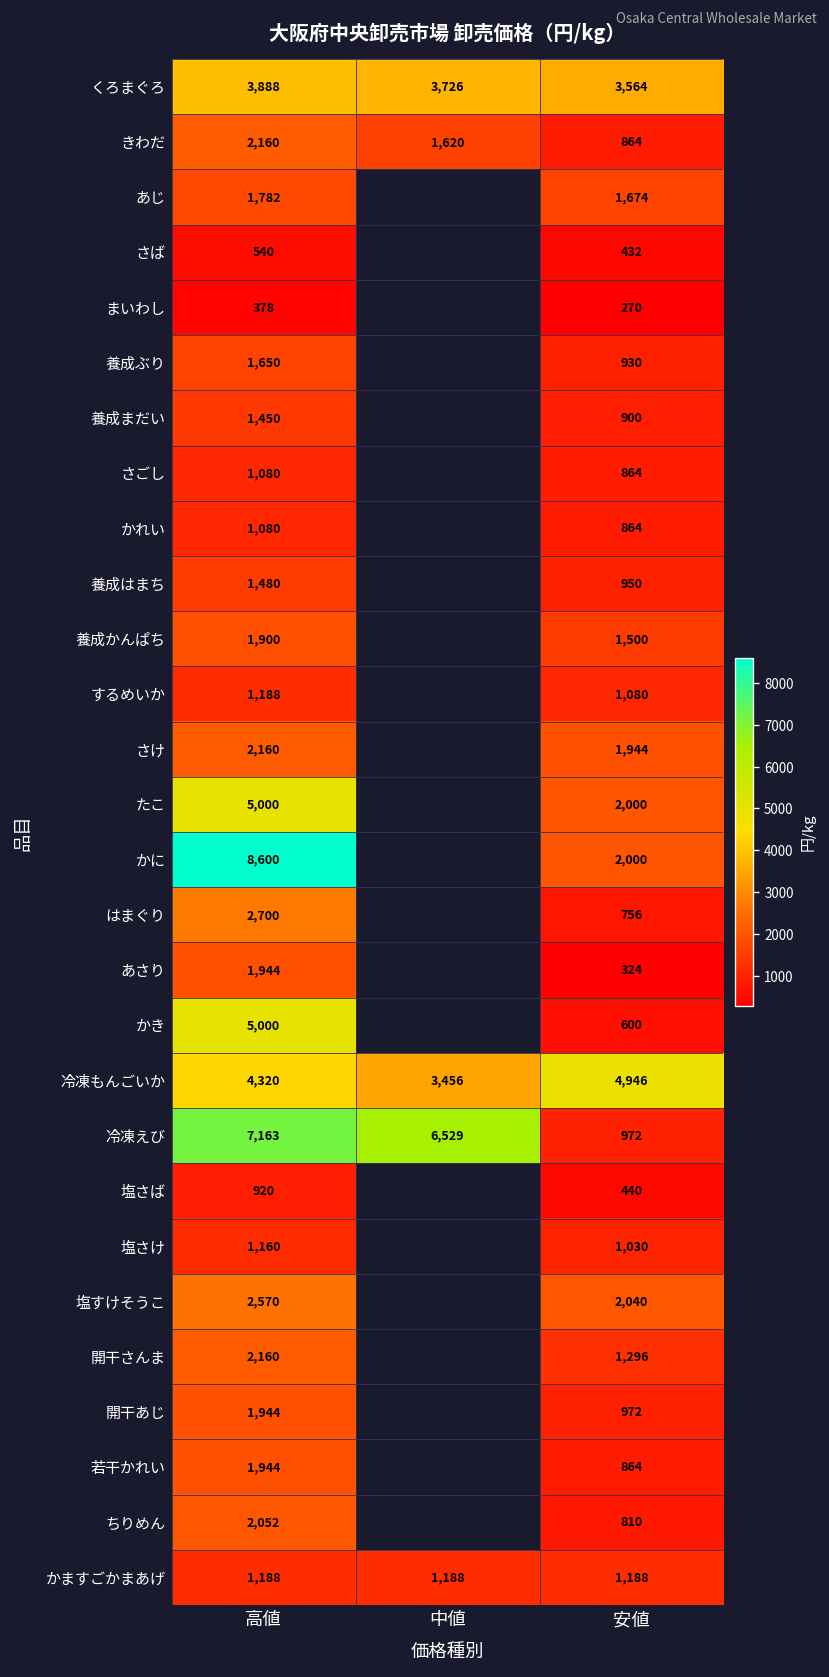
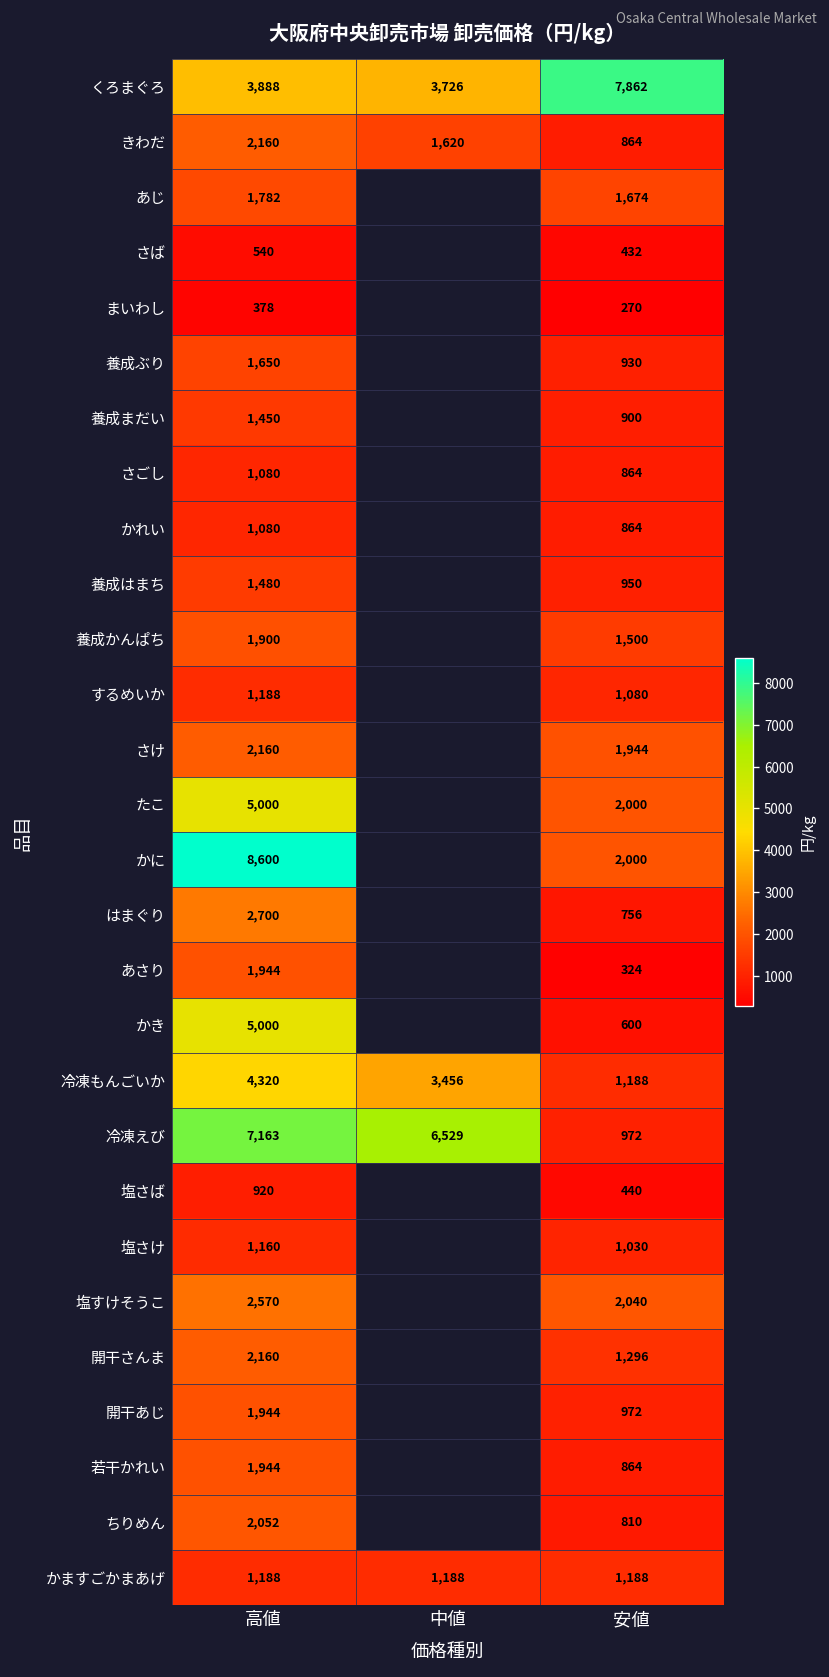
  {
    "くろまぐろ": {
      "高値": "3,888",
      "中値": "3,726",
-     "安値": "3,564"
+     "安値": "7,862"
    },
    "きわだ": {
      "高値": "2,160",
      "中値": "1,620",
      "安値": "864"
    },
    "あじ": {
      "高値": "1,782",
      "安値": "1,674"
    },
    "さば": {
      "高値": "540",
      "安値": "432"
    },
    "まいわし": {
      "高値": "378",
      "安値": "270"
    },
    "養成ぶり": {
      "高値": "1,650",
      "安値": "930"
    },
    "養成まだい": {
      "高値": "1,450",
      "安値": "900"
    },
    "さごし": {
      "高値": "1,080",
      "安値": "864"
    },
    "かれい": {
      "高値": "1,080",
      "安値": "864"
    },
    "養成はまち": {
      "高値": "1,480",
      "安値": "950"
    },
    "養成かんぱち": {
      "高値": "1,900",
      "安値": "1,500"
    },
    "するめいか": {
      "高値": "1,188",
      "安値": "1,080"
    },
    "さけ": {
      "高値": "2,160",
      "安値": "1,944"
    },
    "たこ": {
      "高値": "5,000",
      "安値": "2,000"
    },
    "かに": {
      "高値": "8,600",
      "安値": "2,000"
    },
    "はまぐり": {
      "高値": "2,700",
      "安値": "756"
    },
    "あさり": {
      "高値": "1,944",
      "安値": "324"
    },
    "かき": {
      "高値": "5,000",
      "安値": "600"
    },
    "冷凍もんごいか": {
      "高値": "4,320",
      "中値": "3,456",
-     "安値": "4,946"
+     "安値": "1,188"
    },
    "冷凍えび": {
      "高値": "7,163",
      "中値": "6,529",
      "安値": "972"
    },
    "塩さば": {
      "高値": "920",
      "安値": "440"
    },
    "塩さけ": {
      "高値": "1,160",
      "安値": "1,030"
    },
    "塩すけそうこ": {
      "高値": "2,570",
      "安値": "2,040"
    },
    "開干さんま": {
      "高値": "2,160",
      "安値": "1,296"
    },
    "開干あじ": {
      "高値": "1,944",
      "安値": "972"
    },
    "若干かれい": {
      "高値": "1,944",
      "安値": "864"
    },
    "ちりめん": {
      "高値": "2,052",
      "安値": "810"
    },
    "かますごかまあげ": {
      "高値": "1,188",
      "中値": "1,188",
      "安値": "1,188"
    }
  }
